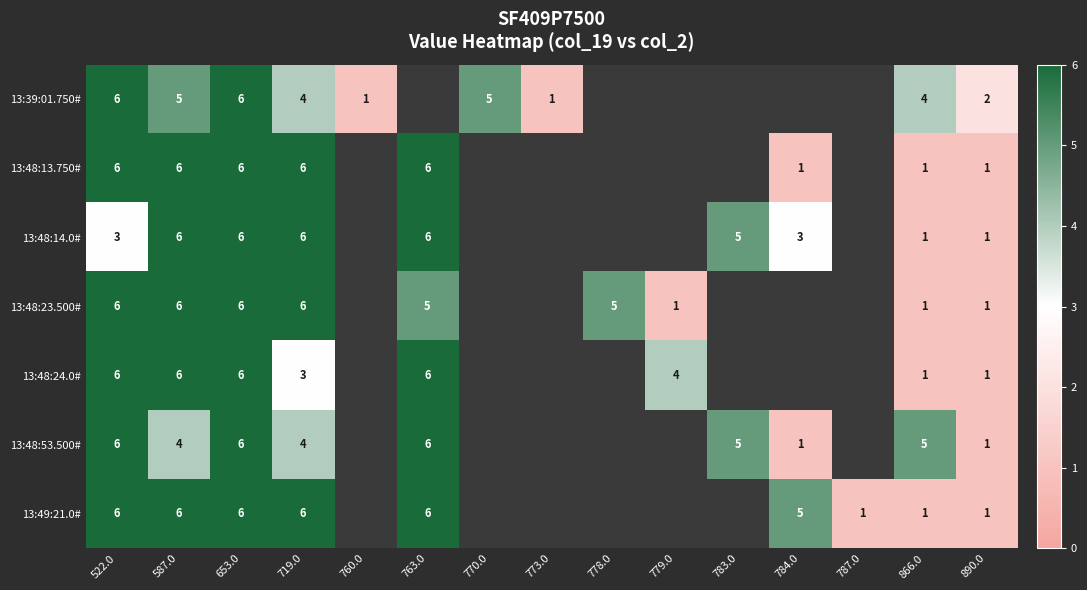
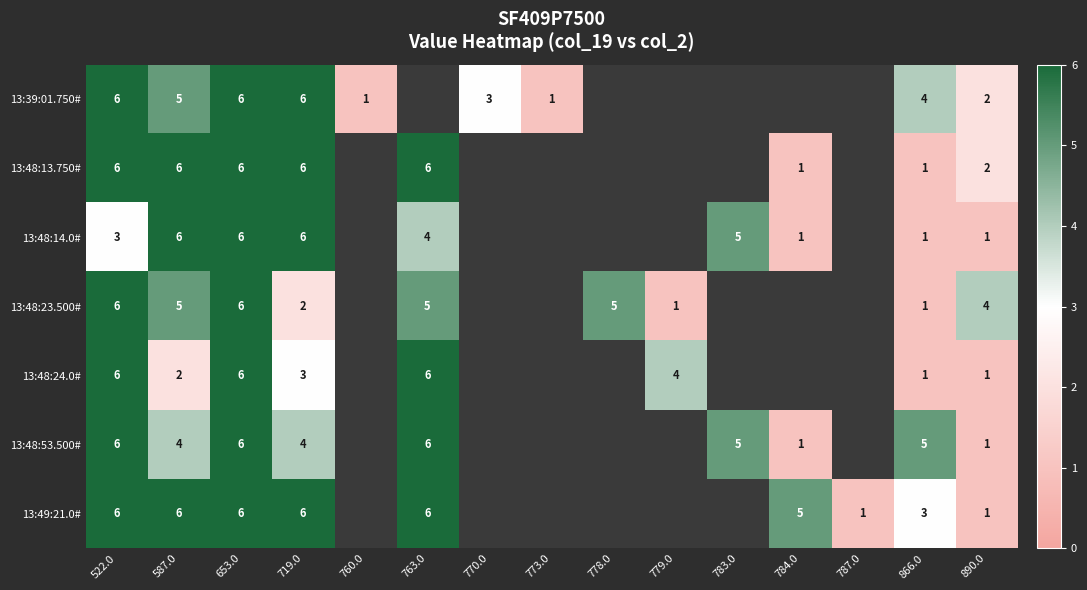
  {
    "13:39:01.750#": {
      "522.0": 6,
      "587.0": 5,
      "653.0": 6,
-     "719.0": 4,
+     "719.0": 6,
      "760.0": 1,
-     "770.0": 5,
+     "770.0": 3,
      "773.0": 1,
      "866.0": 4,
      "890.0": 2
    },
    "13:48:13.750#": {
      "522.0": 6,
      "587.0": 6,
      "653.0": 6,
      "719.0": 6,
      "763.0": 6,
      "784.0": 1,
      "866.0": 1,
-     "890.0": 1
+     "890.0": 2
    },
    "13:48:14.0#": {
      "522.0": 3,
      "587.0": 6,
      "653.0": 6,
      "719.0": 6,
-     "763.0": 6,
+     "763.0": 4,
      "783.0": 5,
-     "784.0": 3,
+     "784.0": 1,
      "866.0": 1,
      "890.0": 1
    },
    "13:48:23.500#": {
      "522.0": 6,
-     "587.0": 6,
+     "587.0": 5,
      "653.0": 6,
-     "719.0": 6,
+     "719.0": 2,
      "763.0": 5,
      "778.0": 5,
      "779.0": 1,
      "866.0": 1,
-     "890.0": 1
+     "890.0": 4
    },
    "13:48:24.0#": {
      "522.0": 6,
-     "587.0": 6,
+     "587.0": 2,
      "653.0": 6,
      "719.0": 3,
      "763.0": 6,
      "779.0": 4,
      "866.0": 1,
      "890.0": 1
    },
    "13:48:53.500#": {
      "522.0": 6,
      "587.0": 4,
      "653.0": 6,
      "719.0": 4,
      "763.0": 6,
      "783.0": 5,
      "784.0": 1,
      "866.0": 5,
      "890.0": 1
    },
    "13:49:21.0#": {
      "522.0": 6,
      "587.0": 6,
      "653.0": 6,
      "719.0": 6,
      "763.0": 6,
      "784.0": 5,
      "787.0": 1,
-     "866.0": 1,
+     "866.0": 3,
      "890.0": 1
    }
  }
